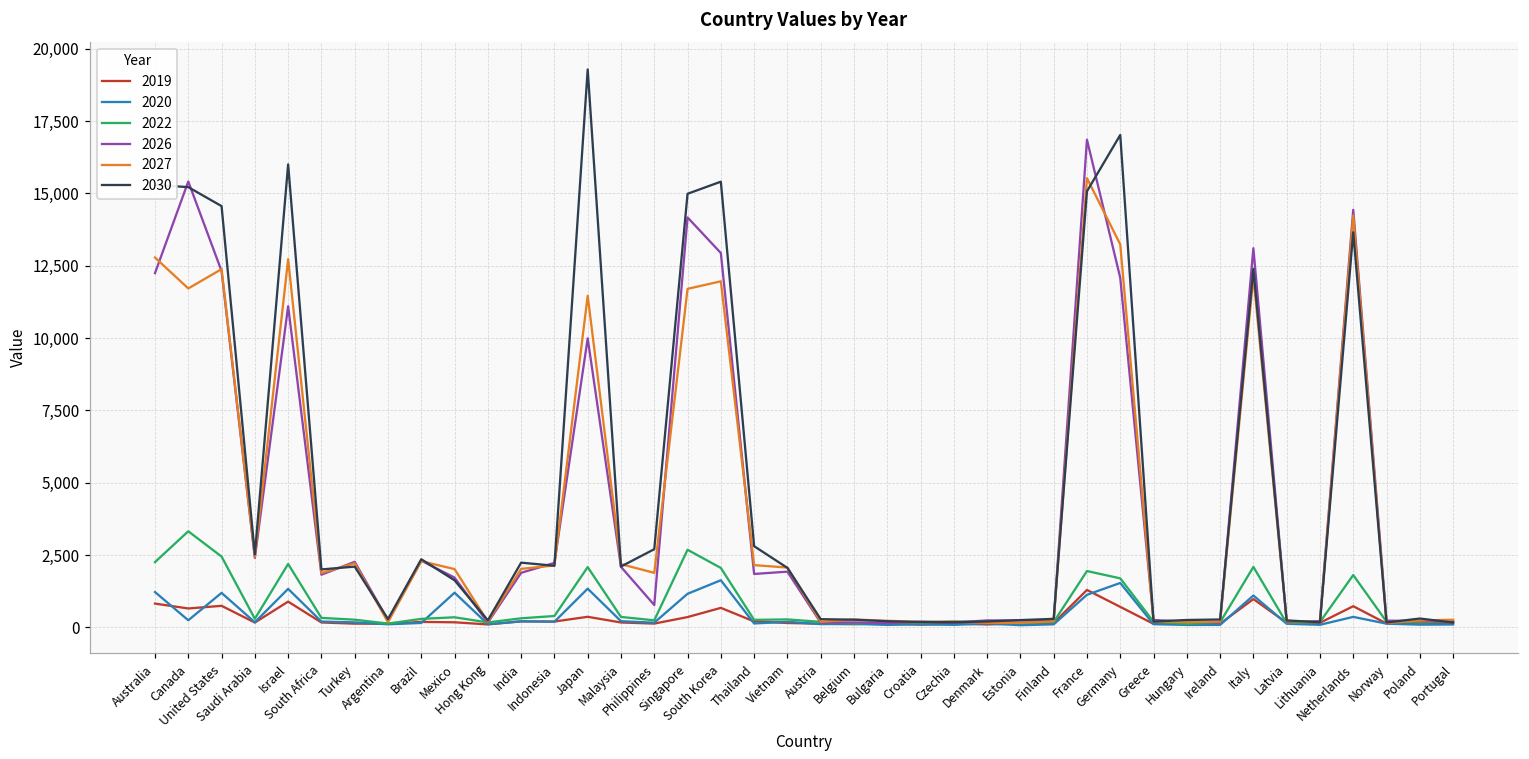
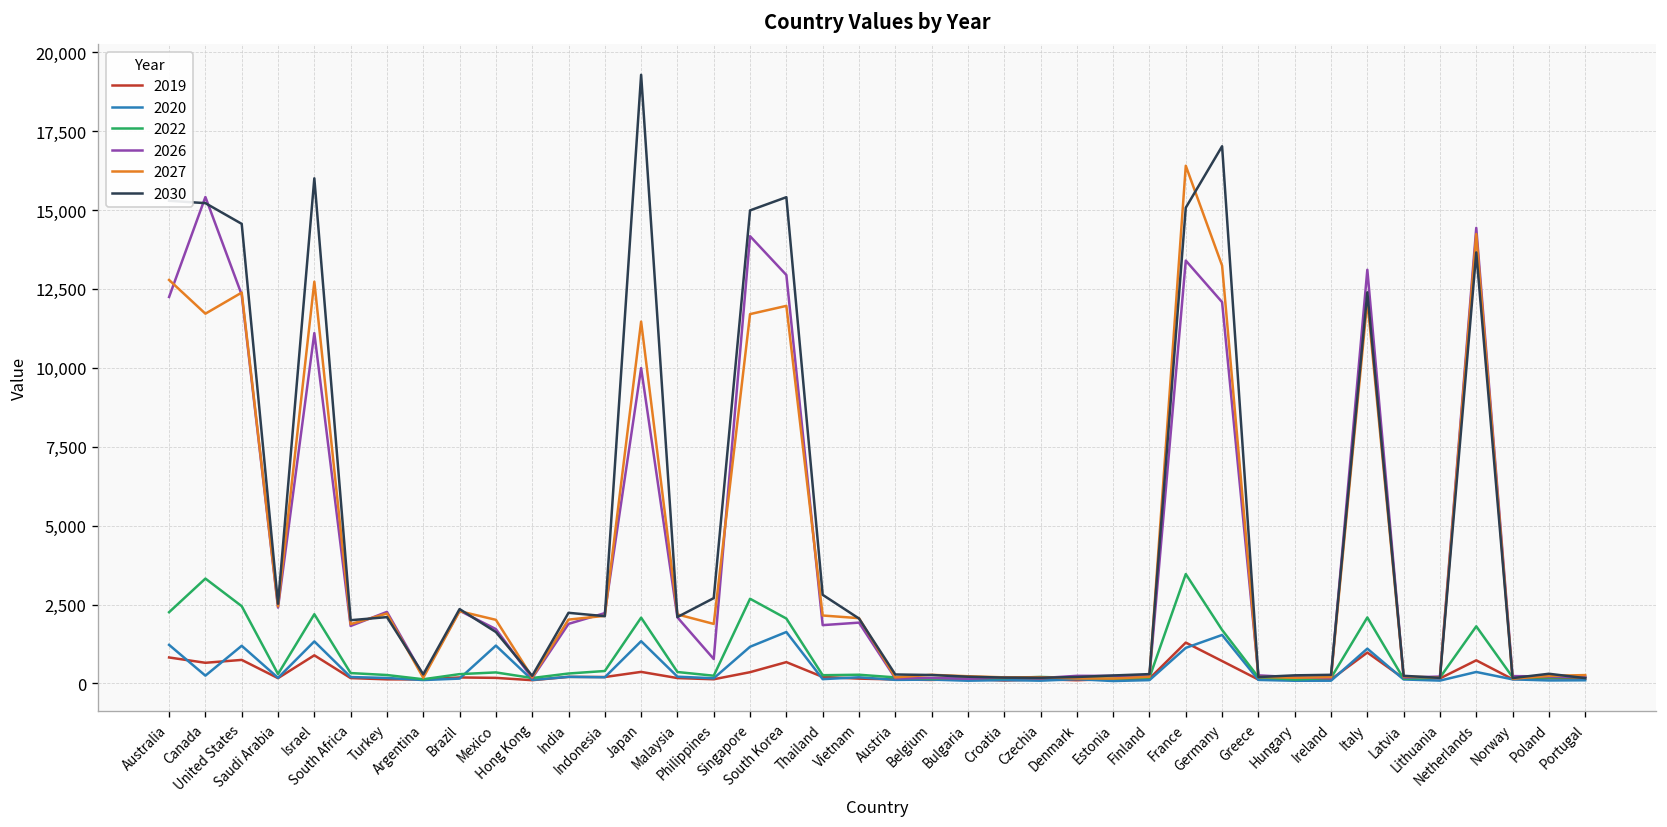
  {
    "2019": {
      "Australia": "800",
      "Canada": "700",
      "United States": "700",
      "Israel": "900",
      "Mexico": "200",
      "Japan": "400",
      "Singapore": "400",
      "South Korea": "700",
      "France": "1,300",
      "Germany": "700",
      "Italy": "1,000",
      "Netherlands": "700"
    },
    "2020": {
      "Australia": "1,200",
      "Canada": "200",
      "United States": "1,200",
      "Israel": "1,300",
      "Mexico": "1,200",
      "Japan": "1,300",
      "Singapore": "1,200",
      "South Korea": "1,600",
      "France": "1,100",
      "Germany": "1,500",
      "Italy": "1,100",
      "Netherlands": "400"
    },
    "2022": {
      "Australia": "2,300",
      "Canada": "3,300",
      "United States": "2,400",
      "Saudi Arabia": "300",
      "Israel": "2,200",
      "South Africa": "300",
      "Brazil": "300",
      "Mexico": "400",
      "India": "300",
      "Indonesia": "400",
      "Japan": "2,100",
      "Malaysia": "400",
      "Singapore": "2,700",
      "South Korea": "2,100",
-     "France": "1,900",
+     "France": "3,500",
      "Germany": "1,700",
      "Italy": "2,100",
      "Netherlands": "1,800"
    },
    "2026": {
      "Australia": "12,200",
      "Canada": "15,400",
      "Israel": "11,100",
      "India": "1,900",
      "Japan": "10,000",
      "Philippines": "800",
      "Singapore": "14,200",
      "South Korea": "12,900",
      "Thailand": "1,800",
      "Vietnam": "1,900",
-     "France": "16,900",
+     "France": "13,400",
      "Germany": "12,100",
      "Italy": "13,100",
      "Netherlands": "14,400"
    },
    "2027": {
      "Australia": "12,800",
      "Canada": "11,700",
      "Israel": "12,700",
      "Mexico": "2,000",
      "India": "2,000",
      "Japan": "11,500",
      "Philippines": "1,900",
      "Singapore": "11,700",
      "South Korea": "12,000",
      "Thailand": "2,200",
-     "France": "15,500",
+     "France": "16,400",
      "Germany": "13,200",
      "Italy": "12,100",
      "Netherlands": "14,200"
    },
    "2030": {
      "Canada": "15,200",
      "United States": "14,600",
      "Israel": "16,000",
      "South Africa": "2,000",
      "Turkey": "2,100",
      "India": "2,200",
      "Japan": "19,300",
      "Philippines": "2,700",
      "Singapore": "15,000",
      "South Korea": "15,400",
      "Thailand": "2,800",
      "France": "15,100",
      "Germany": "17,000",
      "Italy": "12,400",
      "Netherlands": "13,700"
    }
  }
